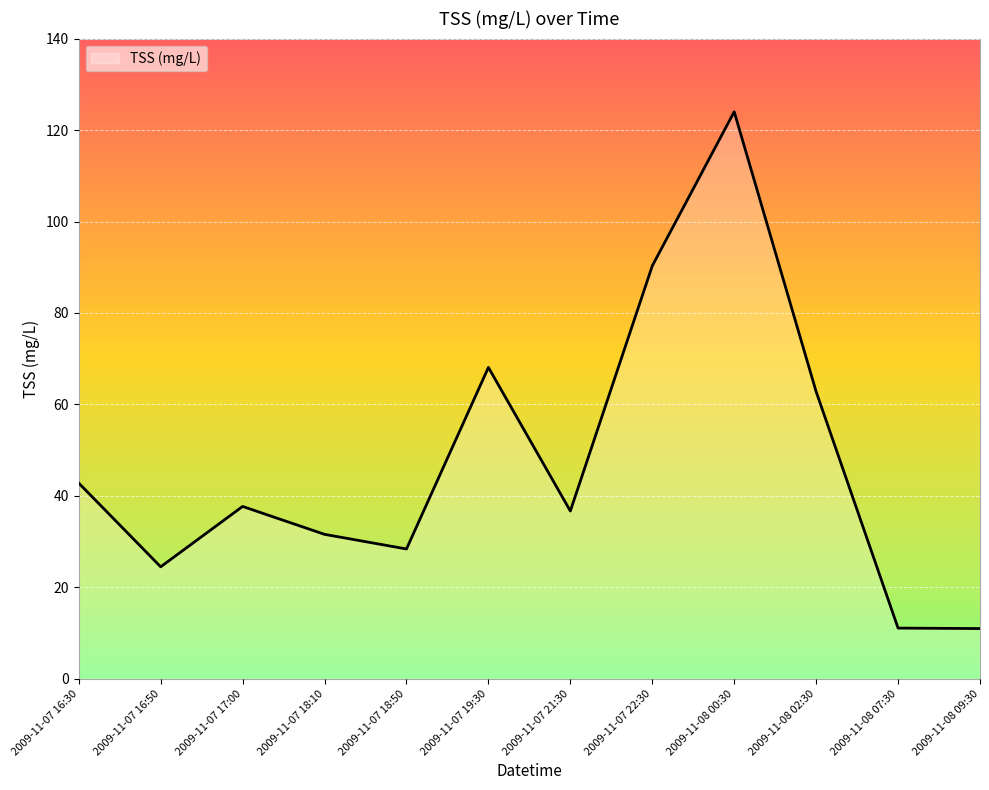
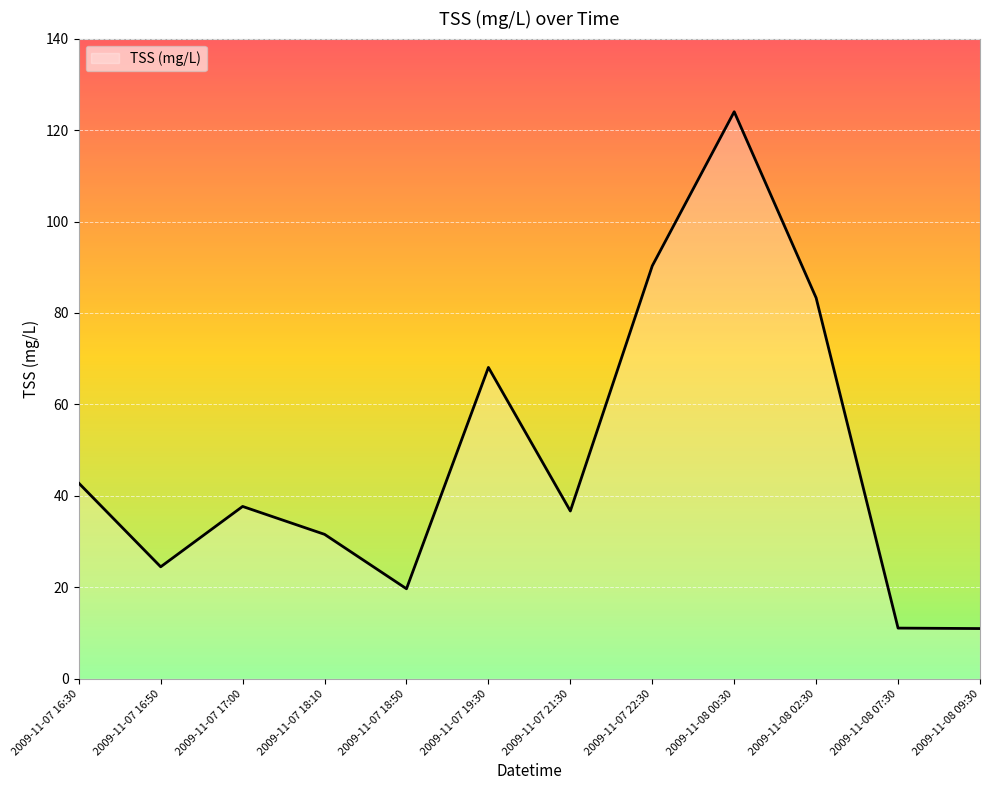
  {
    "2009-11-07 16:30": 43,
    "2009-11-07 16:50": 25,
    "2009-11-07 17:00": 38,
    "2009-11-07 18:10": 32,
-   "2009-11-07 18:50": 28,
+   "2009-11-07 18:50": 20,
    "2009-11-07 19:30": 68,
    "2009-11-07 21:30": 37,
    "2009-11-07 22:30": 90,
    "2009-11-08 00:30": 124,
-   "2009-11-08 02:30": 63,
+   "2009-11-08 02:30": 83,
    "2009-11-08 07:30": 11,
    "2009-11-08 09:30": 11
  }
